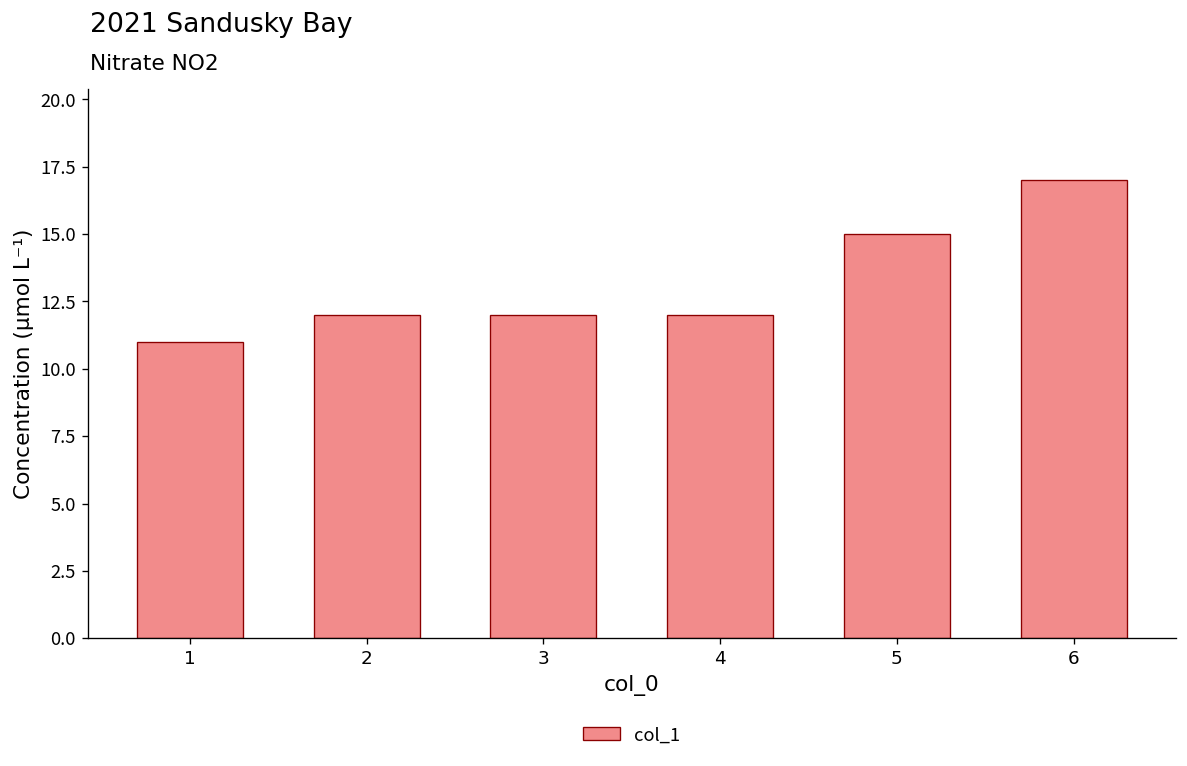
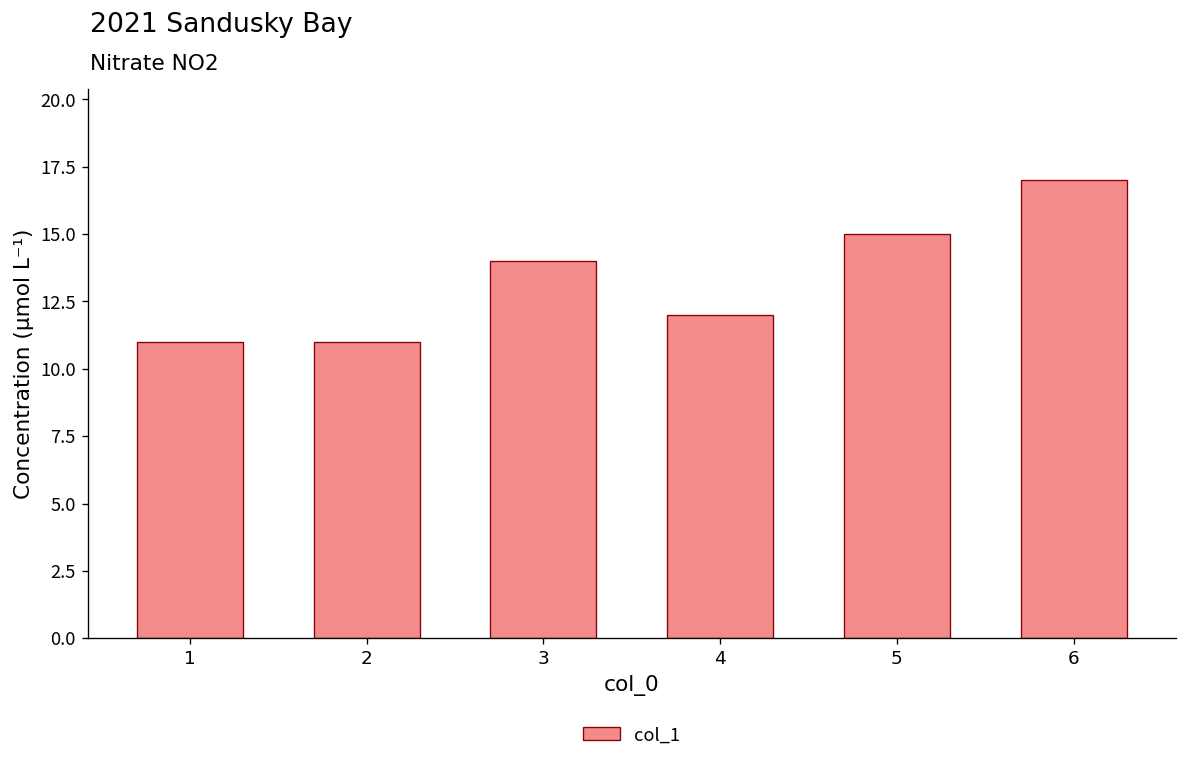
  {
    "1": 11,
-   "2": 12,
-   "3": 12,
+   "2": 11,
+   "3": 14,
    "4": 12,
    "5": 15,
    "6": 17
  }
